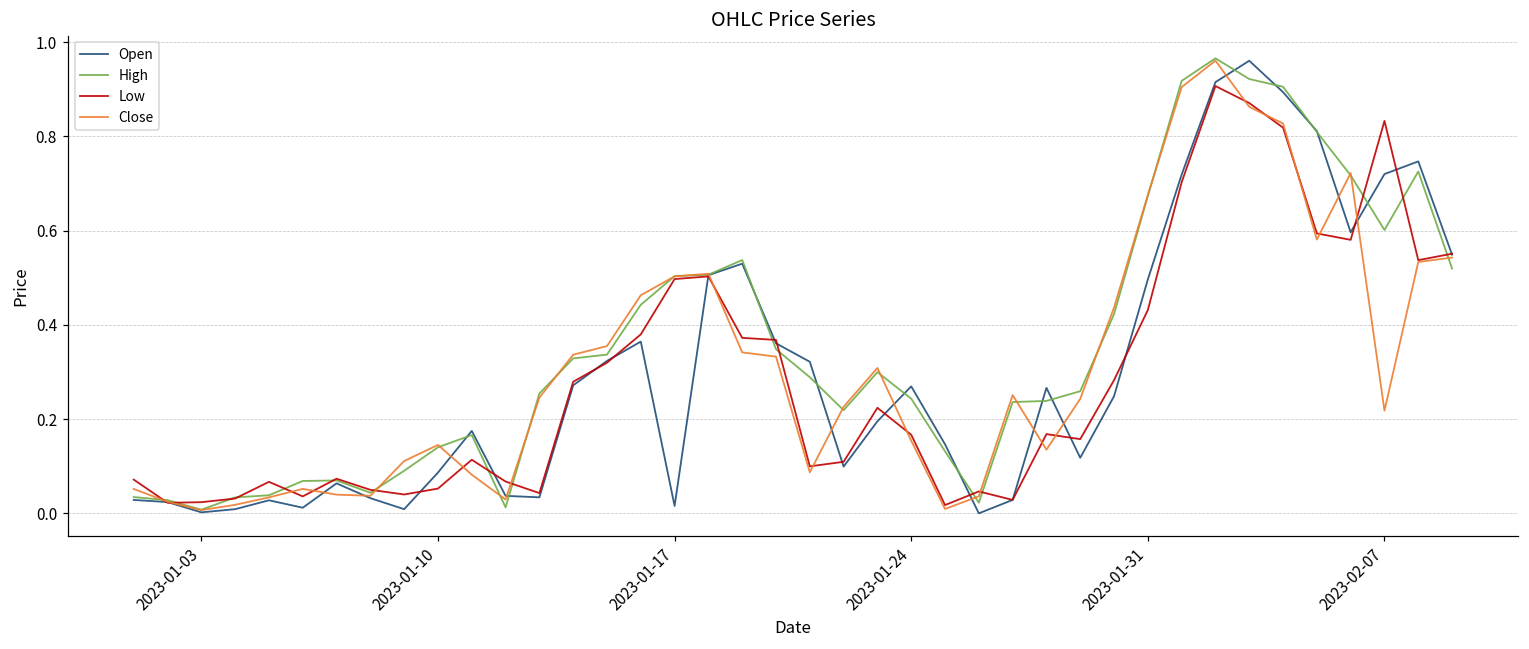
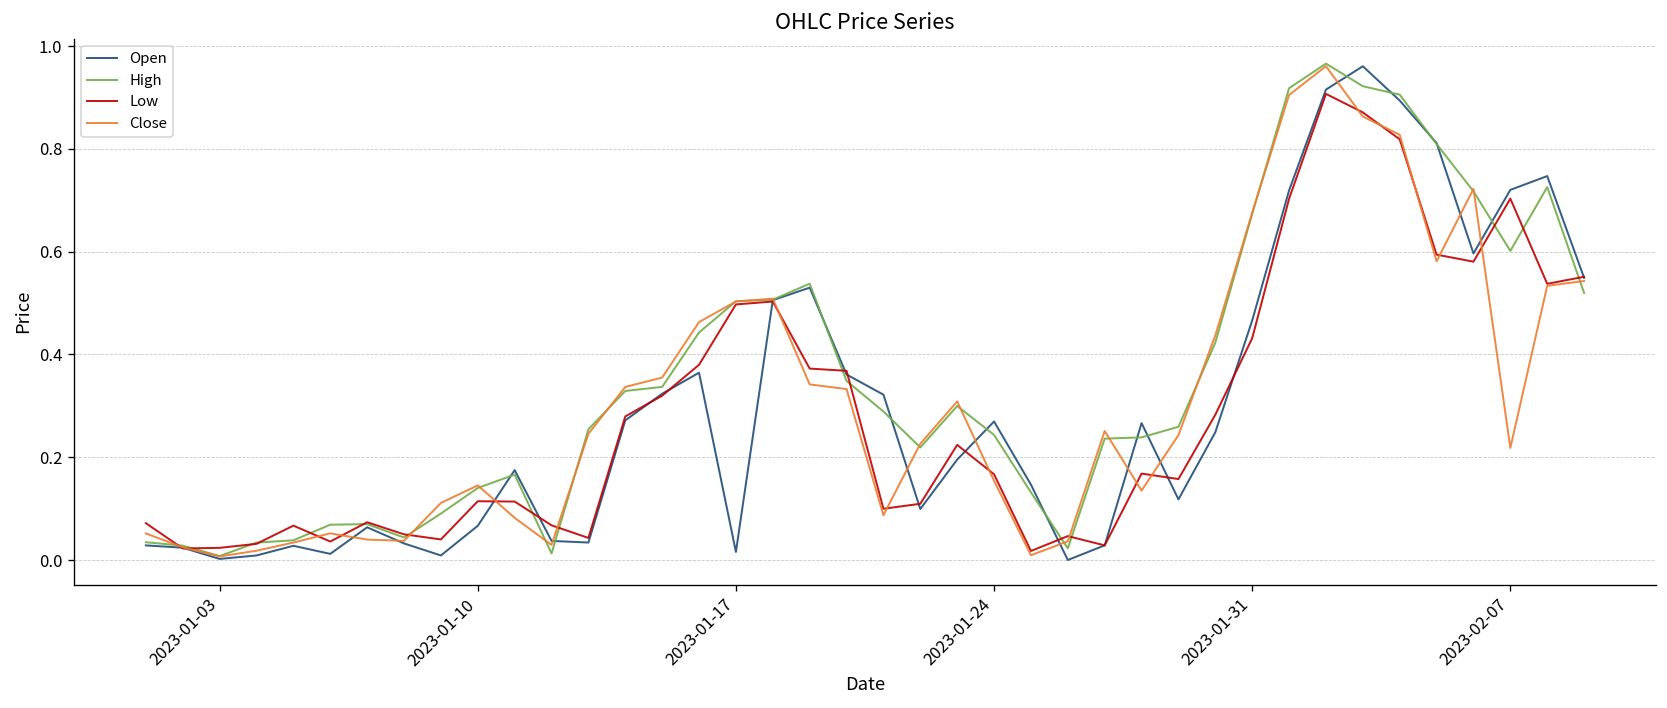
  {
    "Open": {
-     "2023-01-10": 0.09,
+     "2023-01-10": 0.07,
      "2023-01-17": 0.02,
      "2023-01-24": 0.27,
-     "2023-01-31": 0.50,
+     "2023-01-31": 0.47,
      "2023-02-07": 0.72
    },
    "High": {
      "2023-01-24": 0.24,
      "2023-02-07": 0.60
    },
    "Low": {
      "2023-01-03": 0.02,
-     "2023-01-10": 0.05,
+     "2023-01-10": 0.11,
      "2023-01-24": 0.17,
      "2023-01-31": 0.43,
-     "2023-02-07": 0.83
+     "2023-02-07": 0.70
    },
    "Close": {
      "2023-01-24": 0.15,
      "2023-02-07": 0.22
    }
  }
